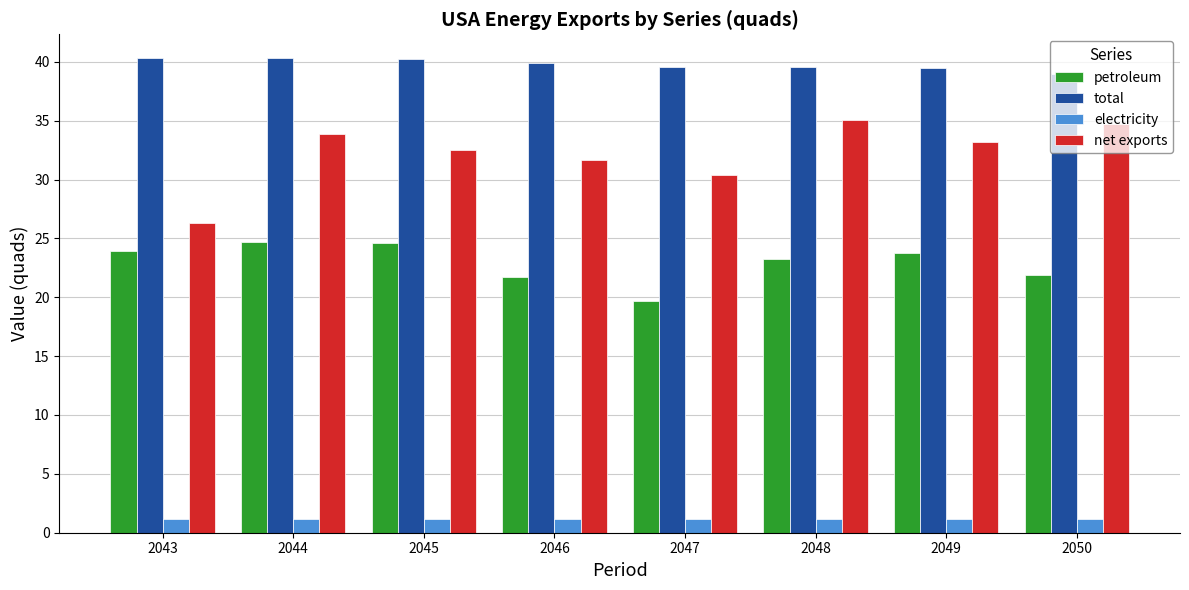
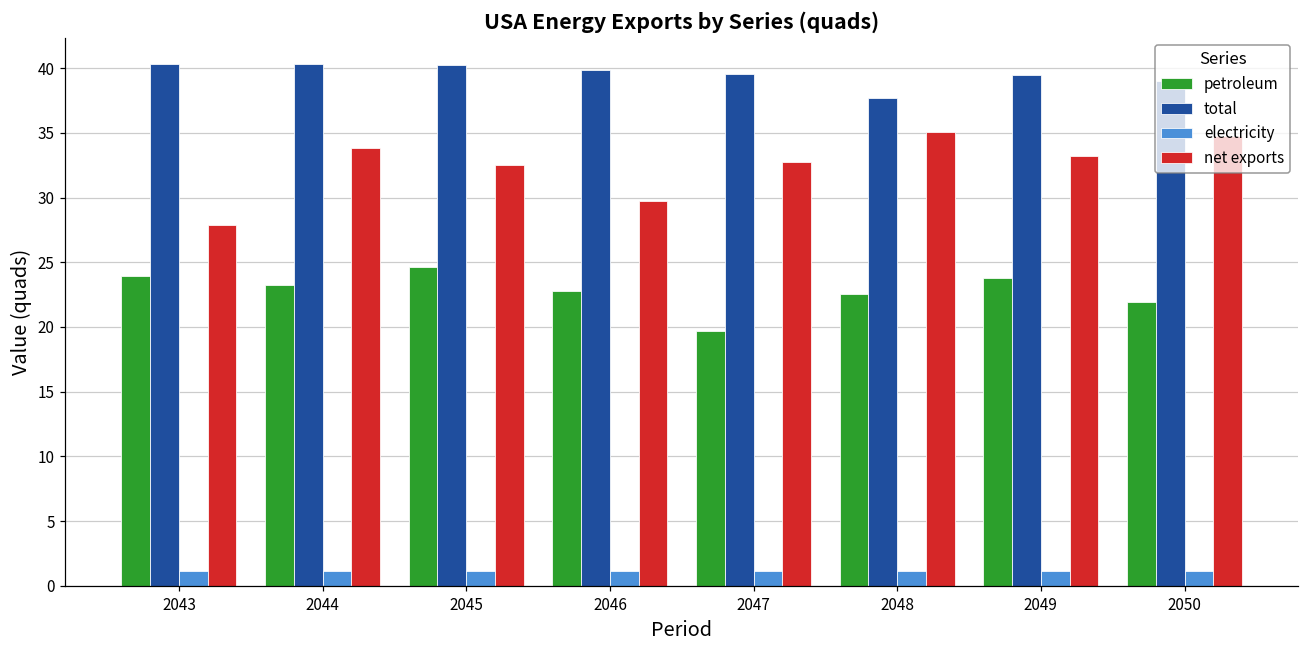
  {
    "petroleum": {
      "2043": 23.9,
-     "2044": 24.7,
+     "2044": 23.2,
      "2045": 24.6,
-     "2046": 21.7,
+     "2046": 22.8,
      "2047": 19.7,
-     "2048": 23.3,
+     "2048": 22.5,
      "2049": 23.8,
      "2050": 21.9
    },
    "total": {
      "2043": 40.3,
      "2044": 40.3,
      "2045": 40.2,
      "2046": 39.9,
      "2047": 39.6,
-     "2048": 39.6,
+     "2048": 37.7,
      "2049": 39.4
    },
    "electricity": {
      "2043": 1.2,
      "2044": 1.2,
      "2045": 1.2,
      "2046": 1.2,
      "2047": 1.2,
      "2048": 1.2,
      "2049": 1.2,
      "2050": 1.2
    },
    "net exports": {
-     "2043": 26.3,
+     "2043": 27.8,
      "2044": 33.8,
      "2045": 32.5,
-     "2046": 31.6,
-     "2047": 30.4,
+     "2046": 29.8,
+     "2047": 32.8,
      "2048": 35.1,
      "2049": 33.2
    }
  }
